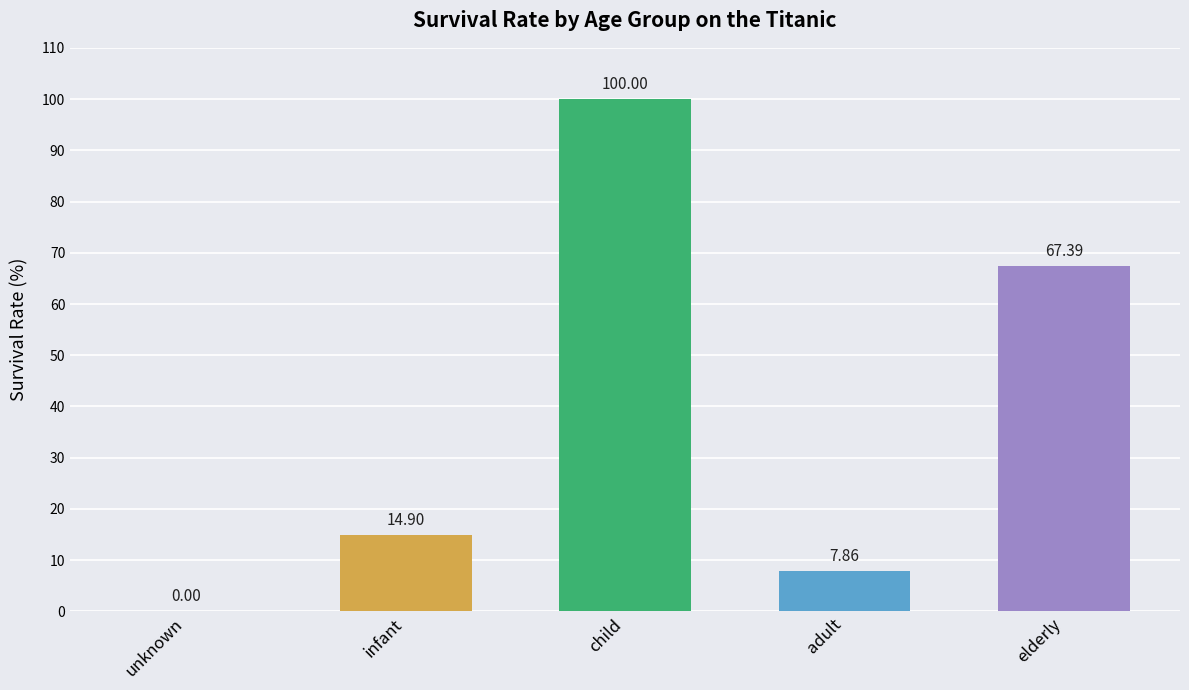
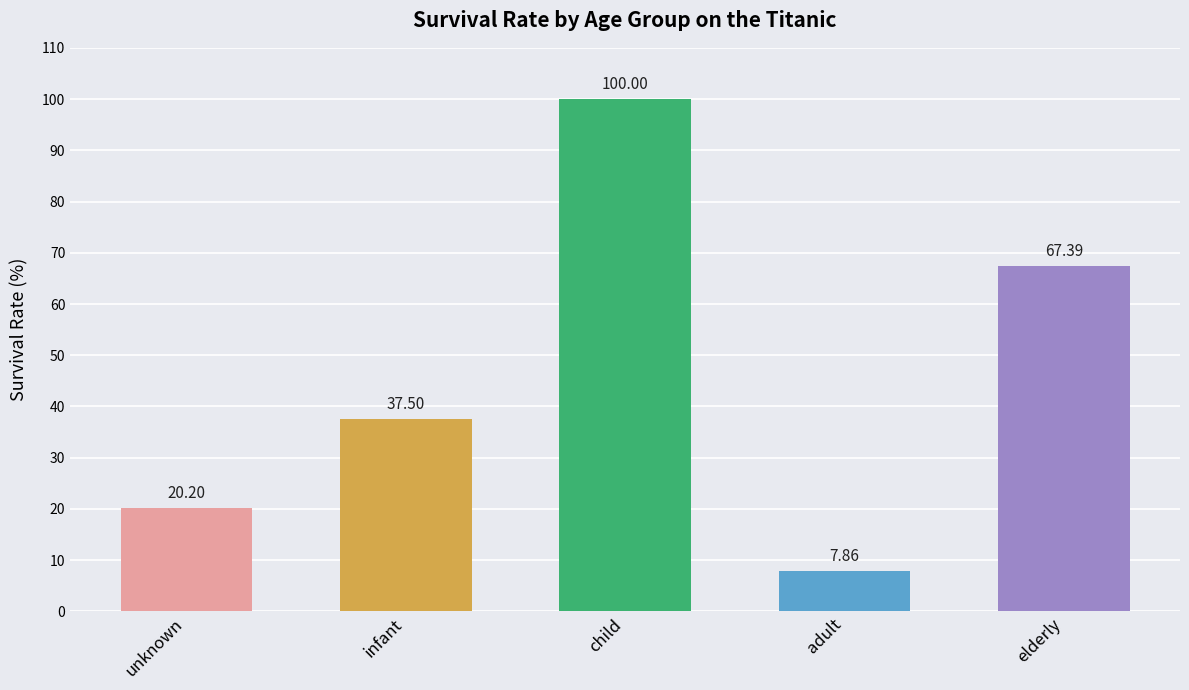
  {
-   "unknown": 0.00,
-   "infant": 14.90,
+   "unknown": 20.20,
+   "infant": 37.50,
    "child": 100.00,
    "adult": 7.86,
    "elderly": 67.39
  }
